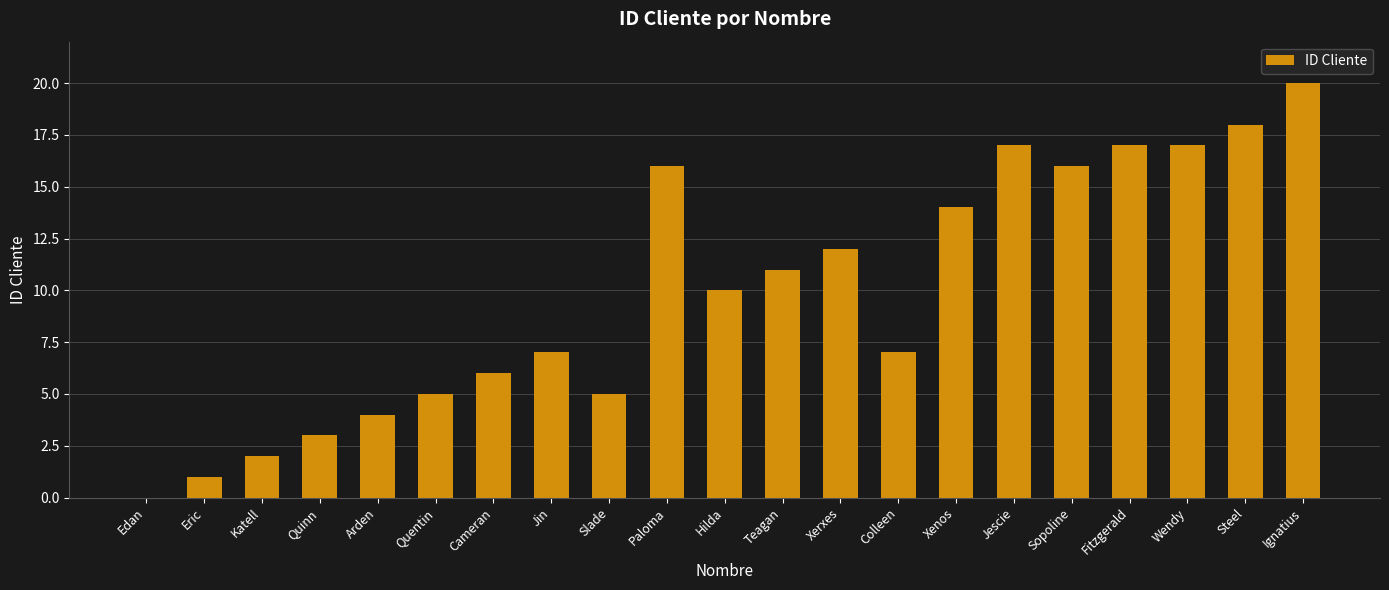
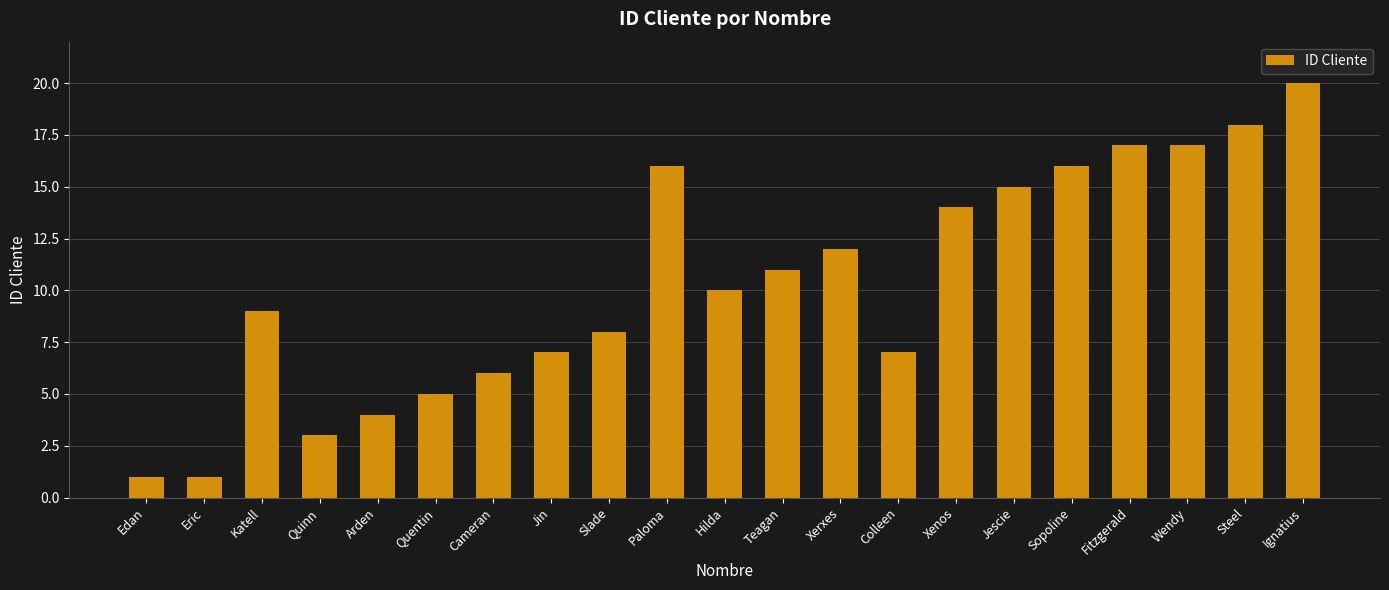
  {
-   "Edan": 0,
+   "Edan": 1,
    "Eric": 1,
-   "Katell": 2,
+   "Katell": 9,
    "Quinn": 3,
    "Arden": 4,
    "Quentin": 5,
    "Cameran": 6,
    "Jin": 7,
-   "Slade": 5,
+   "Slade": 8,
    "Paloma": 16,
    "Hilda": 10,
    "Teagan": 11,
    "Xerxes": 12,
    "Colleen": 7,
    "Xenos": 14,
-   "Jescie": 17,
+   "Jescie": 15,
    "Sopoline": 16,
    "Fitzgerald": 17,
    "Wendy": 17,
    "Steel": 18,
    "Ignatius": 20
  }
